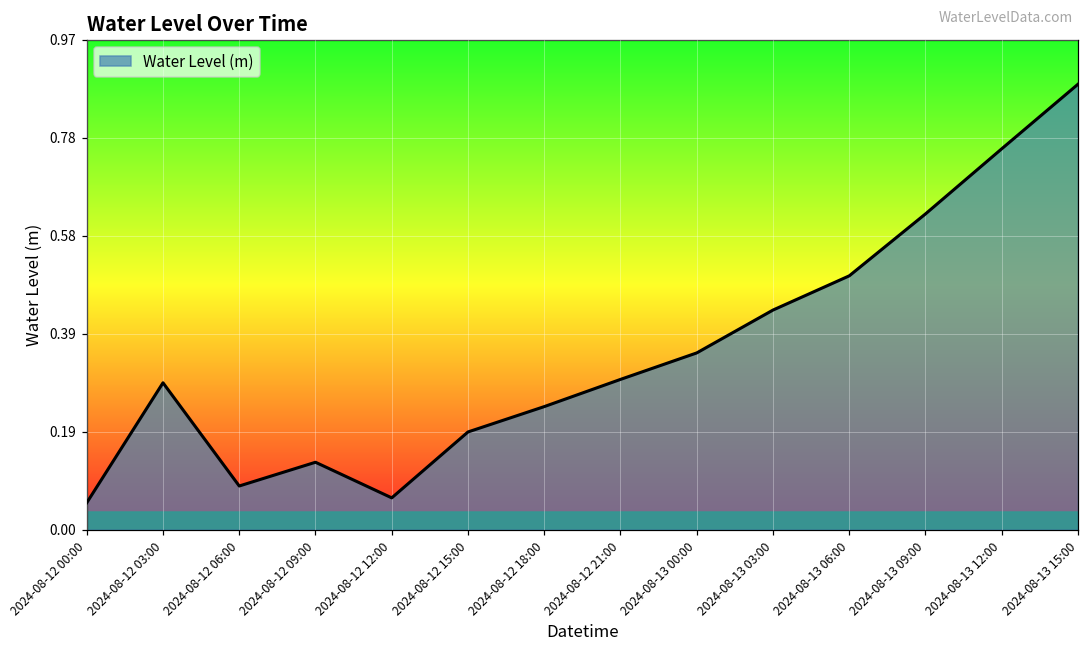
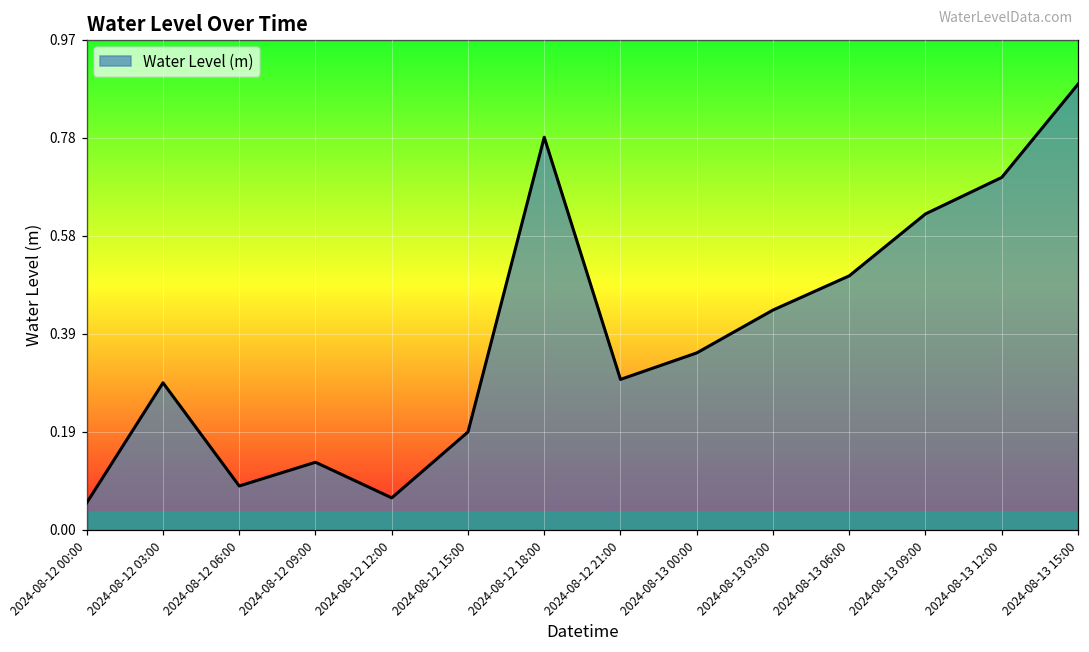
  {
    "2024-08-12 00:00": 0.05,
    "2024-08-12 03:00": 0.29,
    "2024-08-12 06:00": 0.09,
    "2024-08-12 09:00": 0.13,
    "2024-08-12 12:00": 0.06,
    "2024-08-12 15:00": 0.19,
-   "2024-08-12 18:00": 0.24,
+   "2024-08-12 18:00": 0.78,
    "2024-08-12 21:00": 0.30,
    "2024-08-13 00:00": 0.35,
    "2024-08-13 03:00": 0.43,
    "2024-08-13 06:00": 0.50,
    "2024-08-13 09:00": 0.62,
-   "2024-08-13 12:00": 0.75,
+   "2024-08-13 12:00": 0.70,
    "2024-08-13 15:00": 0.88
  }
